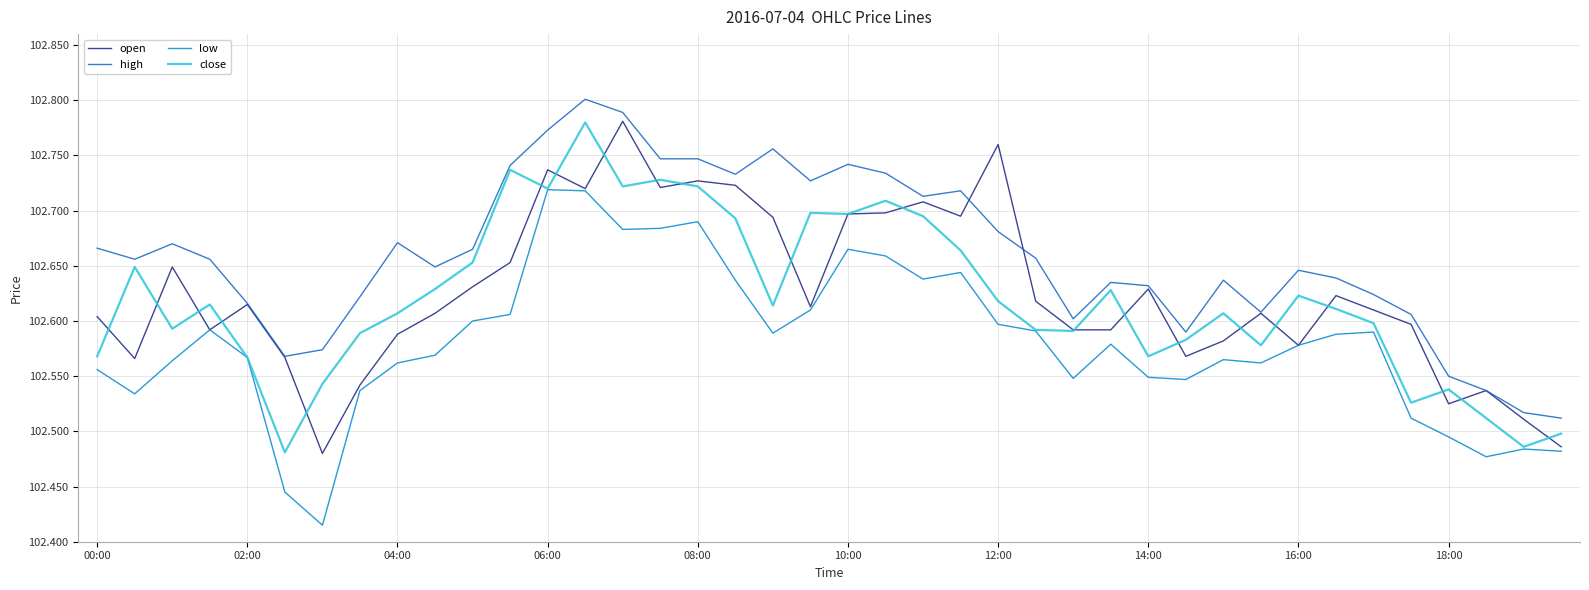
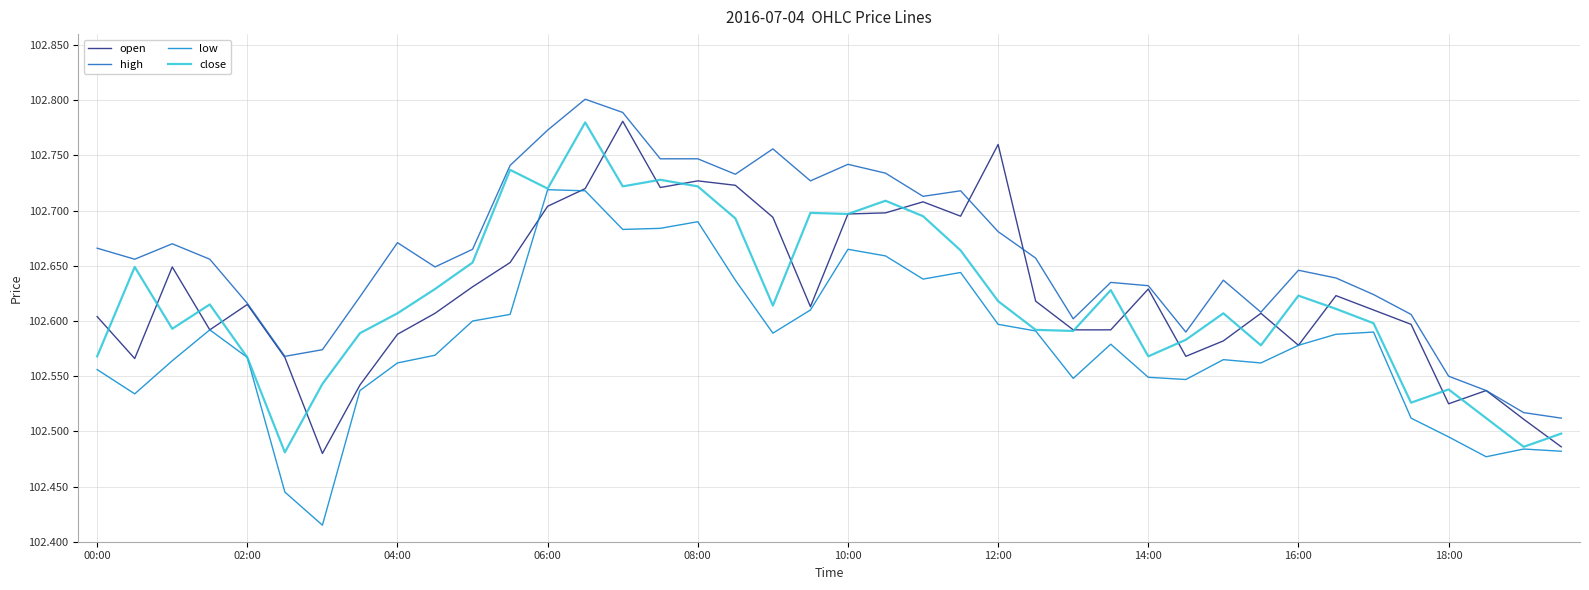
  {
    "open": {
      "00:00": 102.604,
      "04:00": 102.588,
-     "06:00": 102.737,
+     "06:00": 102.704,
      "08:00": 102.727,
      "12:00": 102.760,
      "14:00": 102.629,
      "18:00": 102.525
    },
    "close": {
      "00:00": 102.568,
      "04:00": 102.607,
      "08:00": 102.722,
      "12:00": 102.618,
      "14:00": 102.568,
      "16:00": 102.623,
      "18:00": 102.538
    }
  }
